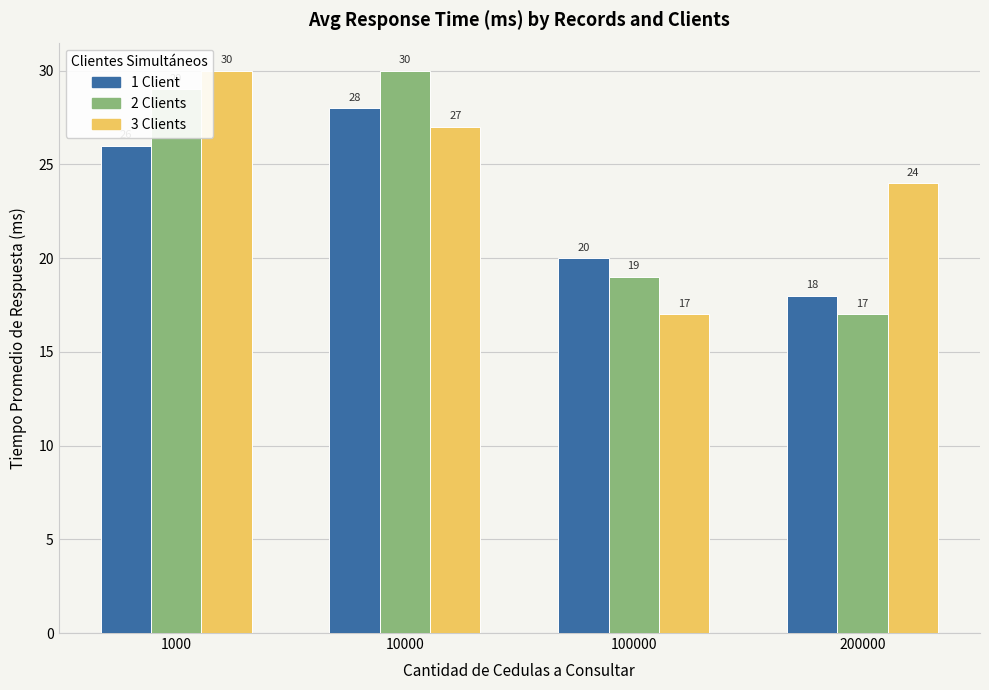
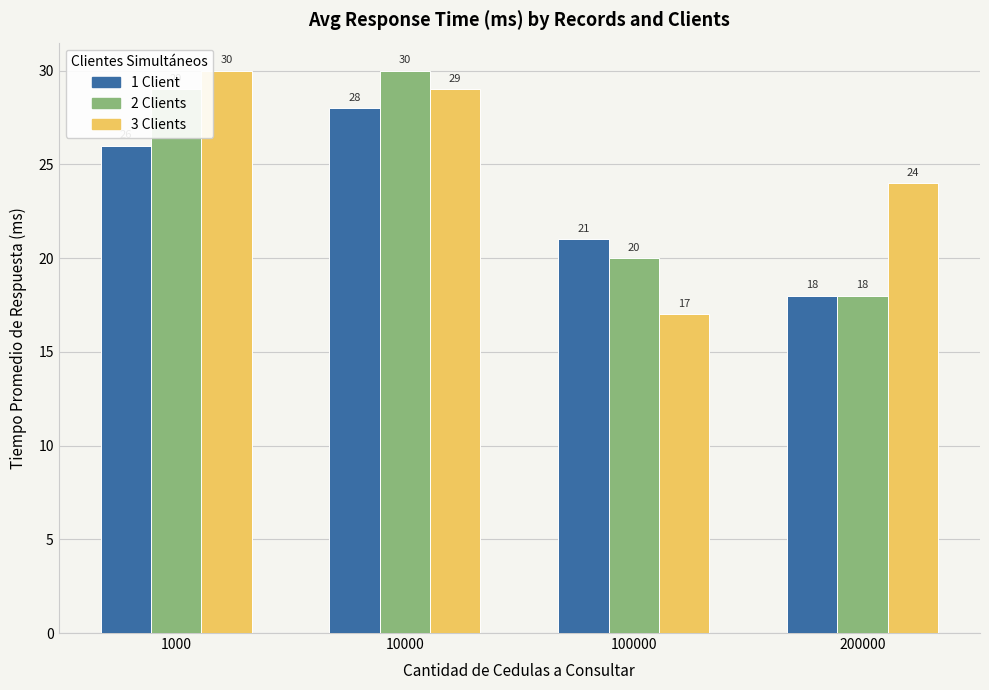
  {
    "1 Client": {
      "10000": 28,
-     "100000": 20,
+     "100000": 21,
      "200000": 18
    },
    "2 Clients": {
      "10000": 30,
-     "100000": 19,
-     "200000": 17
+     "100000": 20,
+     "200000": 18
    },
    "3 Clients": {
      "1000": 30,
-     "10000": 27,
+     "10000": 29,
      "100000": 17,
      "200000": 24
    }
  }
